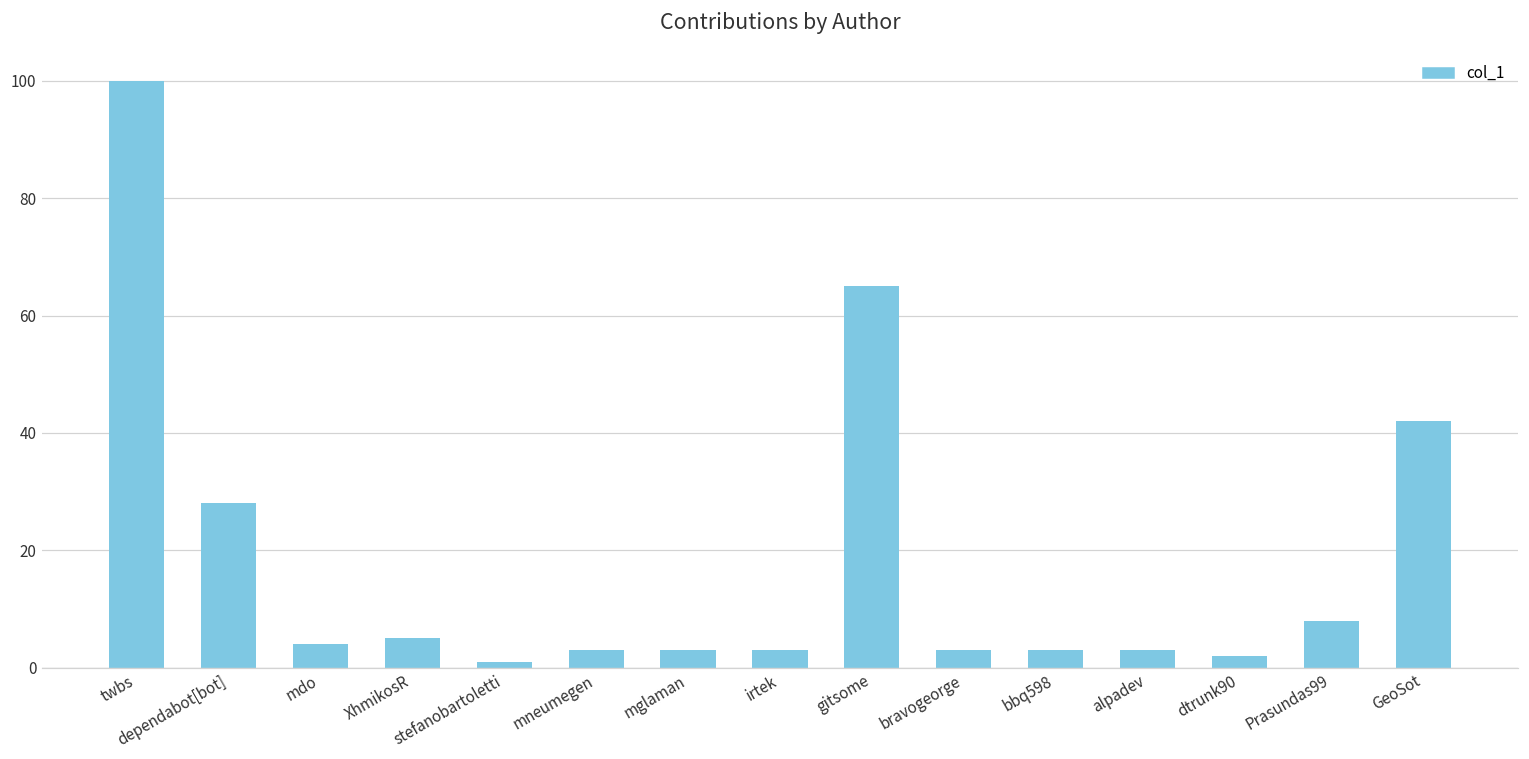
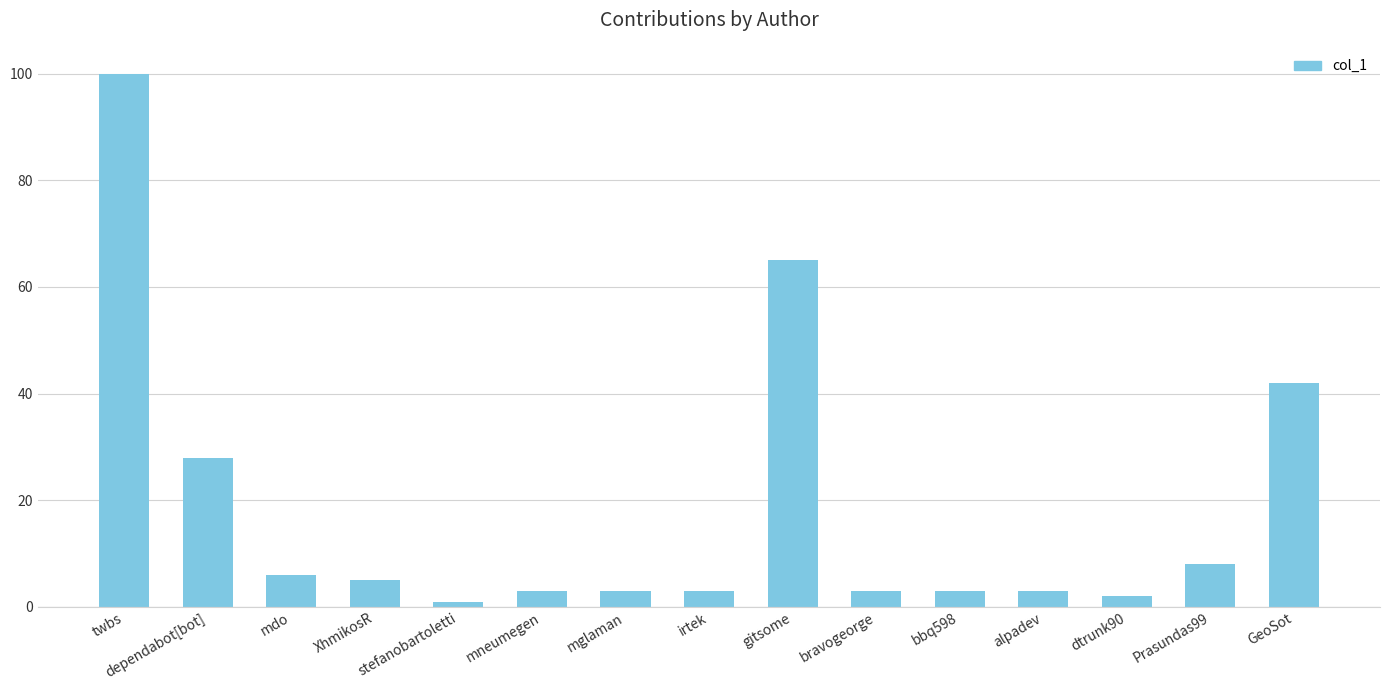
  {
    "twbs": 100,
    "dependabot[bot]": 28,
-   "mdo": 4,
+   "mdo": 6,
    "XhmikosR": 5,
    "stefanobartoletti": 1,
    "mneumegen": 3,
    "mglaman": 3,
    "irtek": 3,
    "gitsome": 65,
    "bravogeorge": 3,
    "bbq598": 3,
    "alpadev": 3,
    "dtrunk90": 2,
    "Prasundas99": 8,
    "GeoSot": 42
  }
